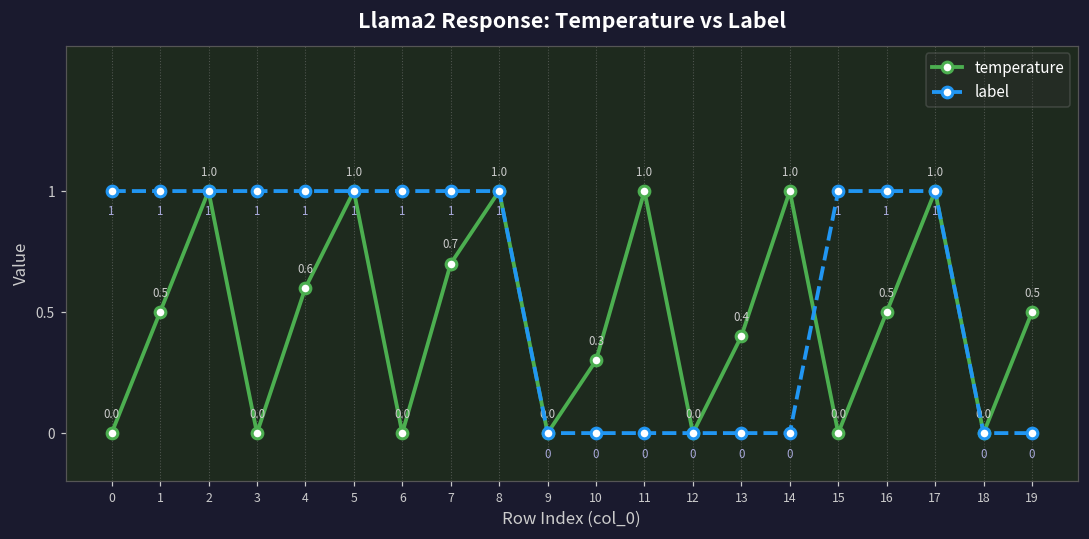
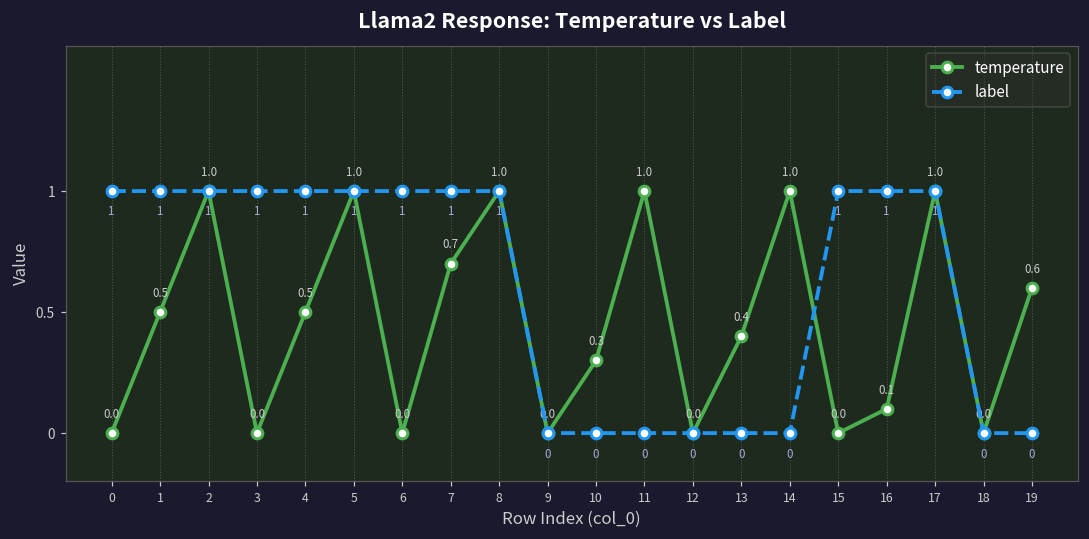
  {
    "temperature": {
      "0": 0.0,
      "1": 0.5,
      "3": 0.0,
-     "4": 0.6,
+     "4": 0.5,
      "6": 0.0,
      "7": 0.7,
      "10": 0.3,
      "11": 1.0,
      "13": 0.4,
      "14": 1.0,
      "15": 0.0,
-     "16": 0.5,
-     "19": 0.5
+     "16": 0.1,
+     "19": 0.6
    },
    "label": {
      "0": 1,
      "1": 1,
      "3": 1,
      "4": 1,
      "6": 1,
      "7": 1,
      "10": 0,
      "11": 0,
      "13": 0,
      "14": 0,
      "15": 1,
      "16": 1,
      "19": 0
    }
  }
